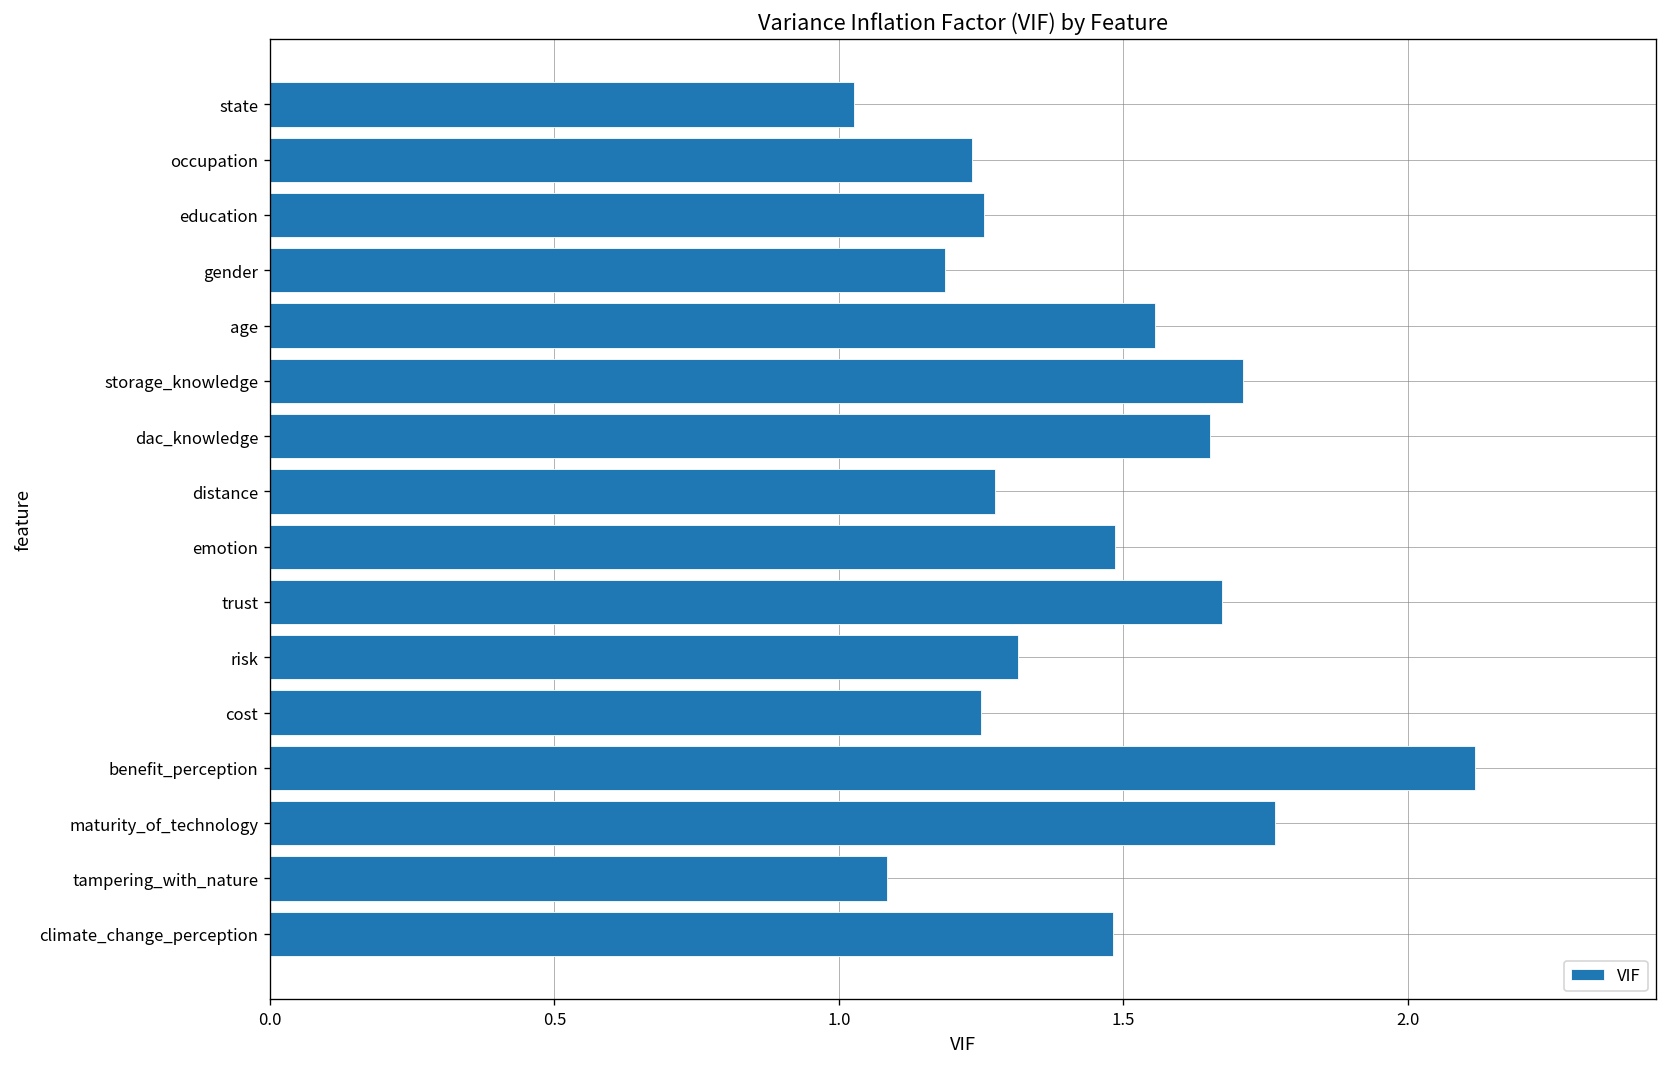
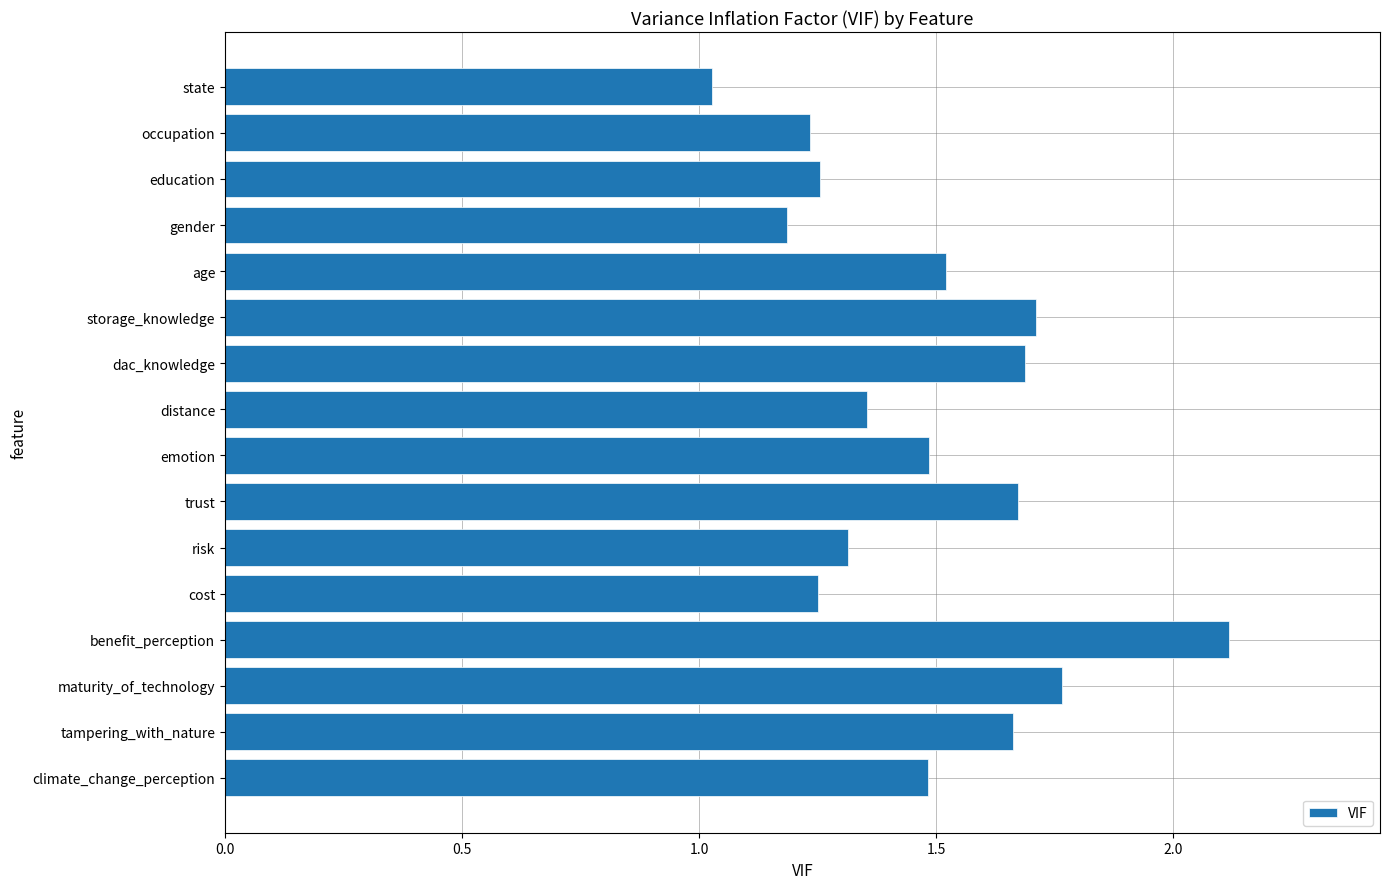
  {
    "state": 1.03,
    "occupation": 1.23,
    "education": 1.26,
    "gender": 1.19,
-   "age": 1.56,
+   "age": 1.52,
    "storage_knowledge": 1.71,
-   "dac_knowledge": 1.65,
-   "distance": 1.28,
+   "dac_knowledge": 1.69,
+   "distance": 1.35,
    "emotion": 1.48,
    "trust": 1.67,
    "risk": 1.31,
    "cost": 1.25,
    "benefit_perception": 2.12,
    "maturity_of_technology": 1.77,
-   "tampering_with_nature": 1.08,
+   "tampering_with_nature": 1.66,
    "climate_change_perception": 1.48
  }
